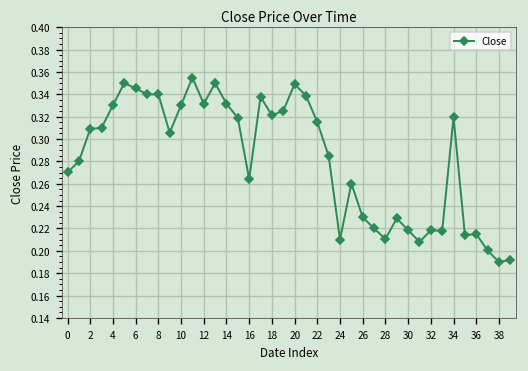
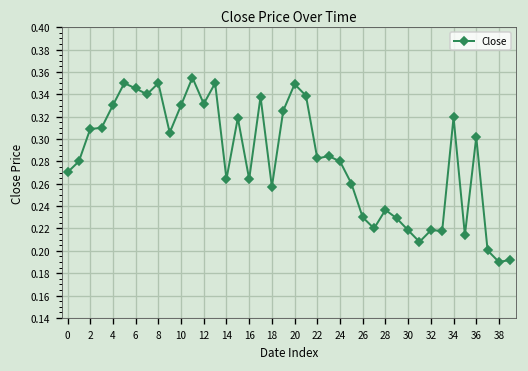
  {
    "0": 0.27,
    "2": 0.31,
    "4": 0.33,
    "6": 0.35,
-   "8": 0.34,
+   "8": 0.35,
    "10": 0.33,
    "12": 0.33,
-   "14": 0.33,
+   "14": 0.26,
    "16": 0.26,
-   "18": 0.32,
+   "18": 0.26,
    "20": 0.35,
-   "22": 0.32,
-   "24": 0.21,
+   "22": 0.28,
+   "24": 0.28,
    "26": 0.23,
-   "28": 0.21,
+   "28": 0.24,
    "30": 0.22,
    "32": 0.22,
    "34": 0.32,
-   "36": 0.21,
+   "36": 0.30,
    "38": 0.19
  }
